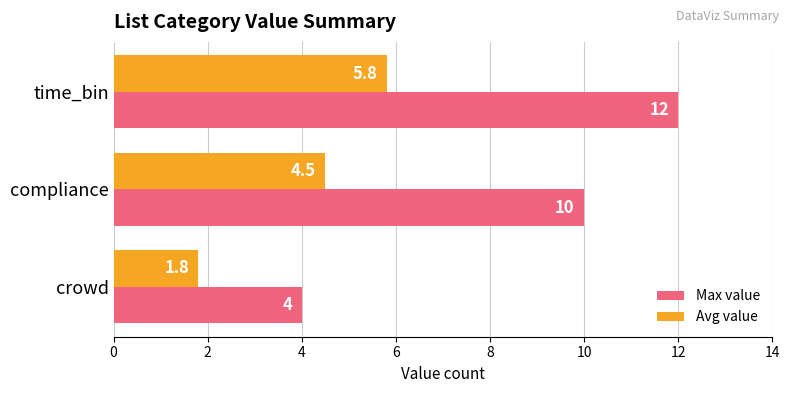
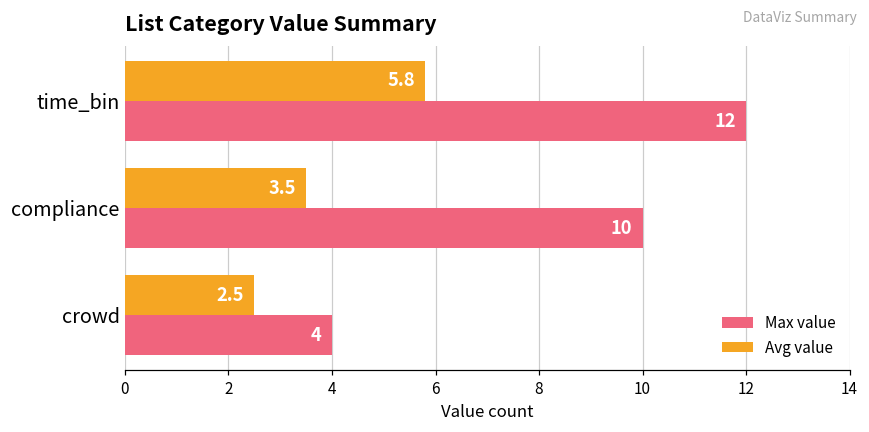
  {
    "Max value": {
      "time_bin": 12,
      "compliance": 10,
      "crowd": 4
    },
    "Avg value": {
      "time_bin": 5.8,
-     "compliance": 4.5,
-     "crowd": 1.8
+     "compliance": 3.5,
+     "crowd": 2.5
    }
  }
